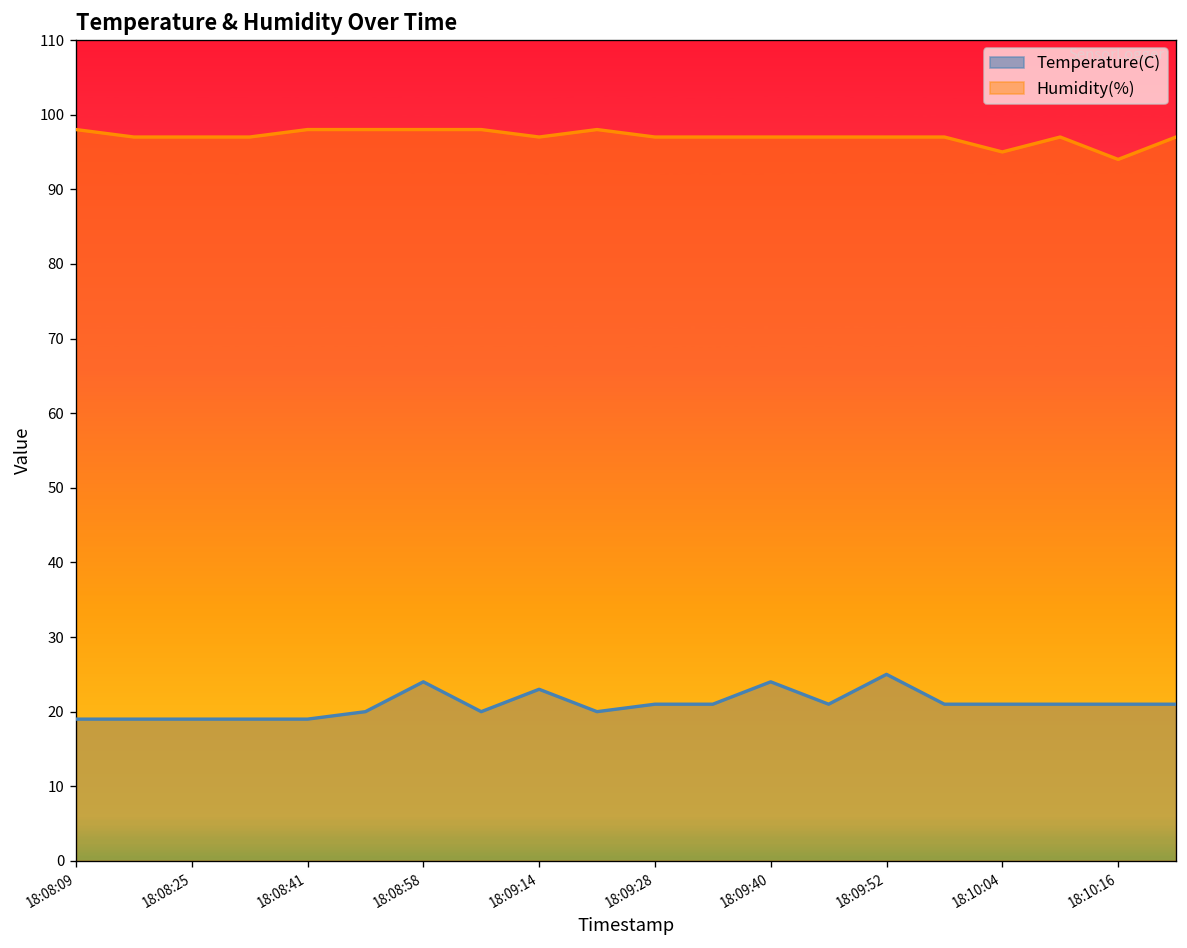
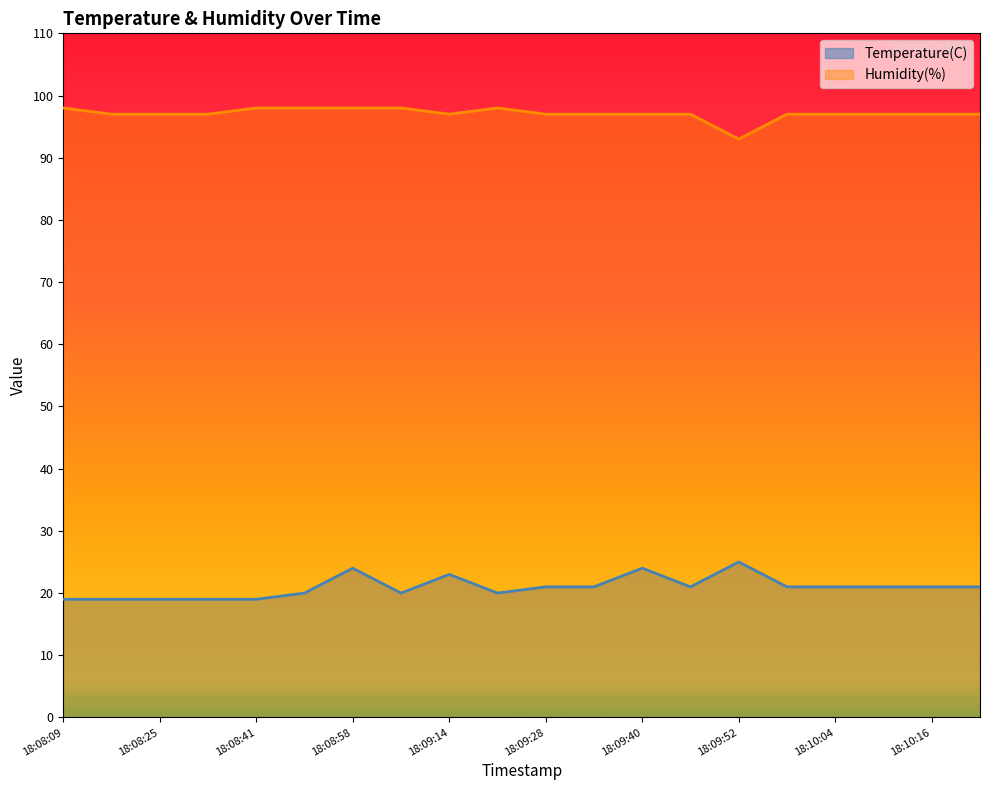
  {
    "Temperature(C)": {
      "18:08:09": 19,
      "18:08:25": 19,
      "18:08:41": 19,
      "18:08:58": 24,
      "18:09:14": 23,
      "18:09:28": 21,
      "18:09:40": 24,
      "18:09:52": 25,
      "18:10:04": 21,
      "18:10:16": 21
    },
    "Humidity(%)": {
      "18:08:09": 98,
      "18:08:25": 97,
      "18:08:41": 98,
      "18:08:58": 98,
      "18:09:14": 97,
      "18:09:28": 97,
      "18:09:40": 97,
-     "18:09:52": 97,
-     "18:10:04": 95,
-     "18:10:16": 94
+     "18:09:52": 93,
+     "18:10:04": 97,
+     "18:10:16": 97
    }
  }
